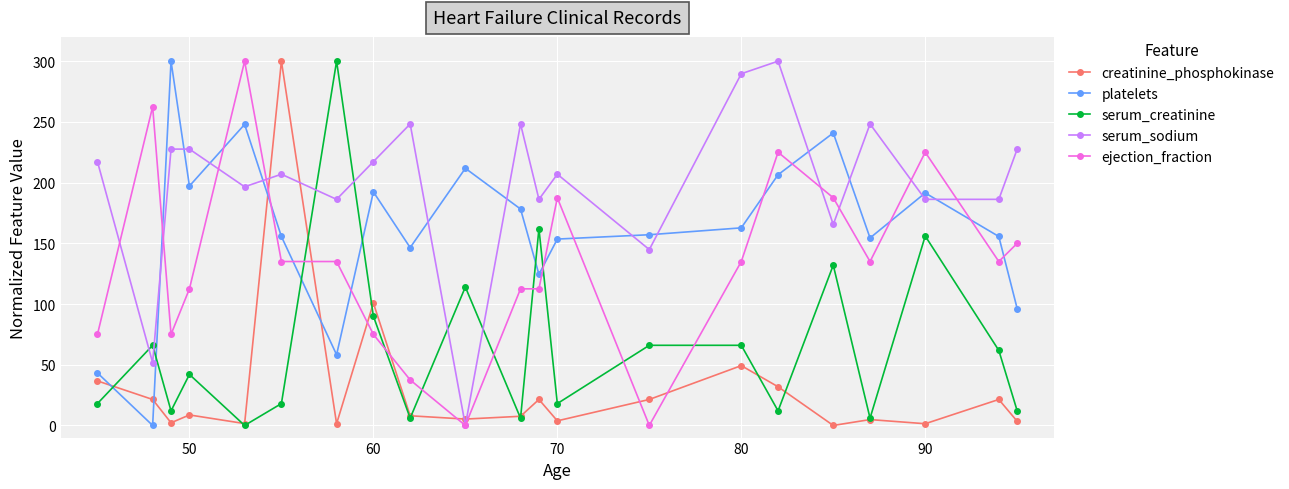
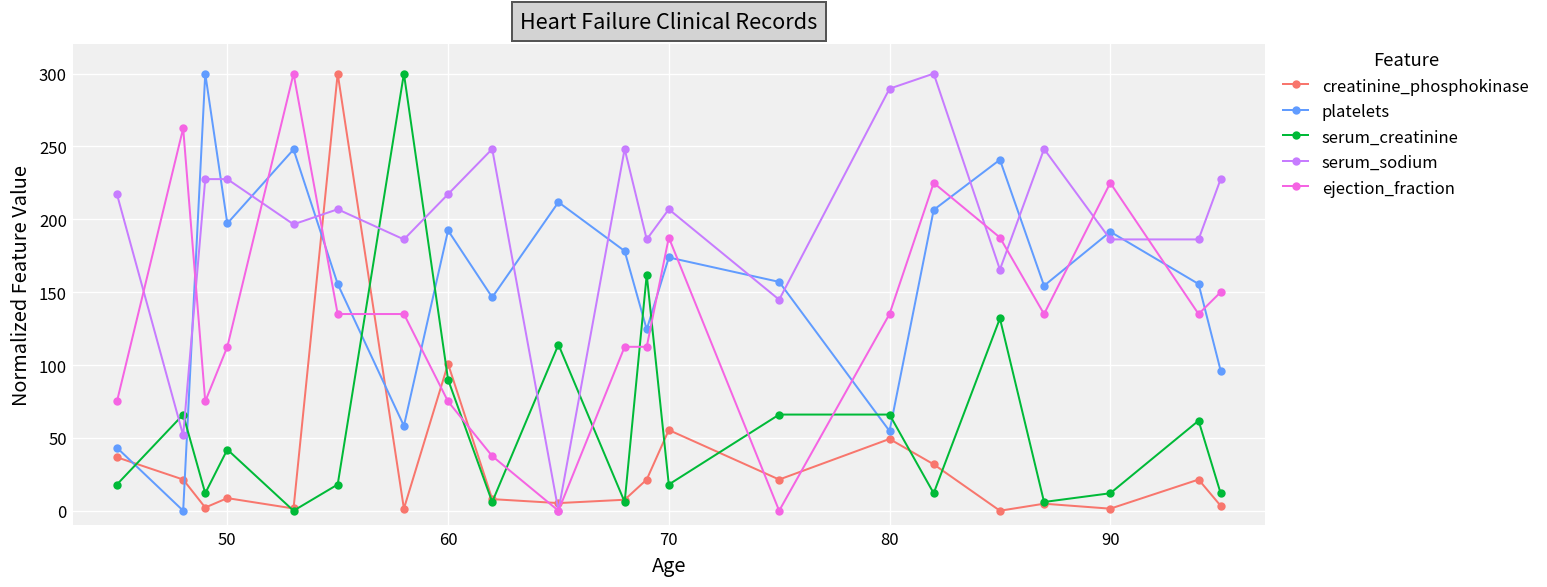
  {
    "creatinine_phosphokinase": {
      "50": 9,
      "60": 101,
-     "70": 4,
+     "70": 55,
      "80": 49,
      "90": 1
    },
    "platelets": {
      "50": 197,
      "60": 192,
-     "70": 153,
-     "80": 163,
+     "70": 174,
+     "80": 55,
      "90": 191
    },
    "serum_creatinine": {
      "50": 42,
      "60": 90,
      "70": 18,
      "80": 66,
-     "90": 156
+     "90": 12
    }
  }
